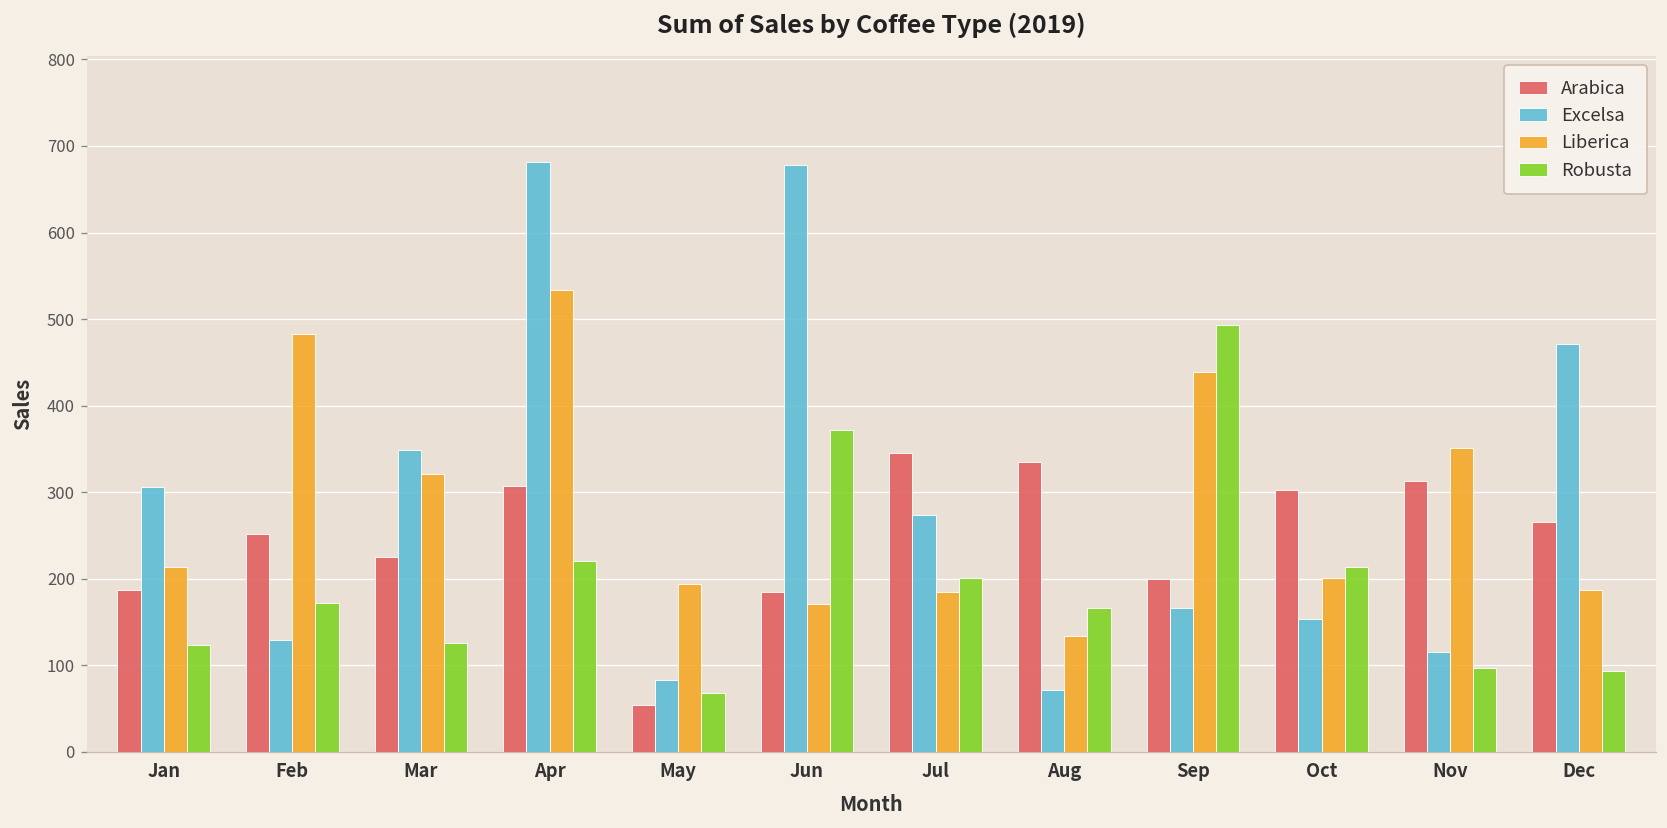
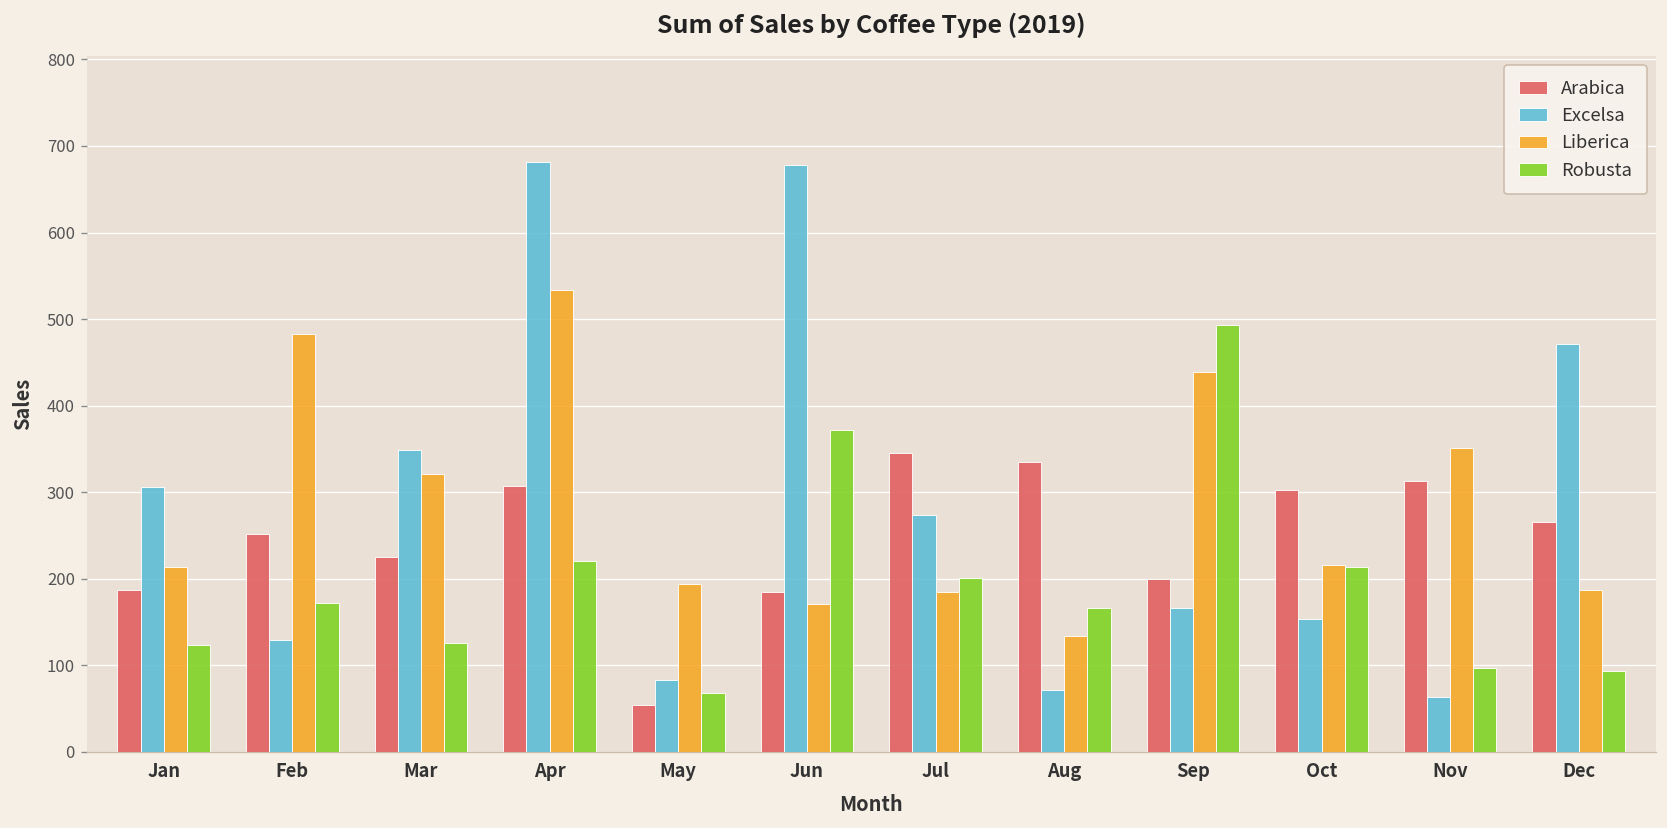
  {
    "Arabica": {
      "Jan": 190,
      "Feb": 250,
      "Mar": 220,
      "Apr": 310,
      "May": 50,
      "Jun": 190,
      "Jul": 350,
      "Aug": 330,
      "Sep": 200,
      "Oct": 300,
      "Nov": 310,
      "Dec": 270
    },
    "Excelsa": {
      "Jan": 310,
      "Feb": 130,
      "Mar": 350,
      "Apr": 680,
      "May": 80,
      "Jun": 680,
      "Jul": 270,
      "Aug": 70,
      "Sep": 170,
      "Oct": 150,
-     "Nov": 120,
+     "Nov": 60,
      "Dec": 470
    },
    "Liberica": {
      "Jan": 210,
      "Feb": 480,
      "Mar": 320,
      "Apr": 530,
      "May": 190,
      "Jun": 170,
      "Jul": 180,
      "Aug": 130,
      "Sep": 440,
-     "Oct": 200,
+     "Oct": 220,
      "Nov": 350,
      "Dec": 190
    },
    "Robusta": {
      "Jan": 120,
      "Feb": 170,
      "Mar": 130,
      "Apr": 220,
      "May": 70,
      "Jun": 370,
      "Jul": 200,
      "Aug": 170,
      "Sep": 490,
      "Oct": 210,
      "Nov": 100,
      "Dec": 90
    }
  }
